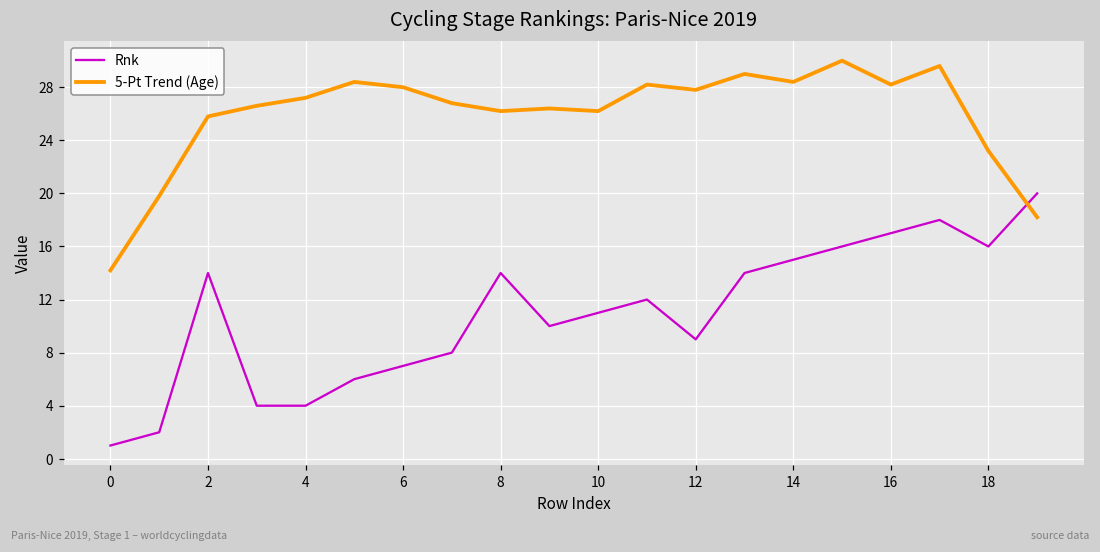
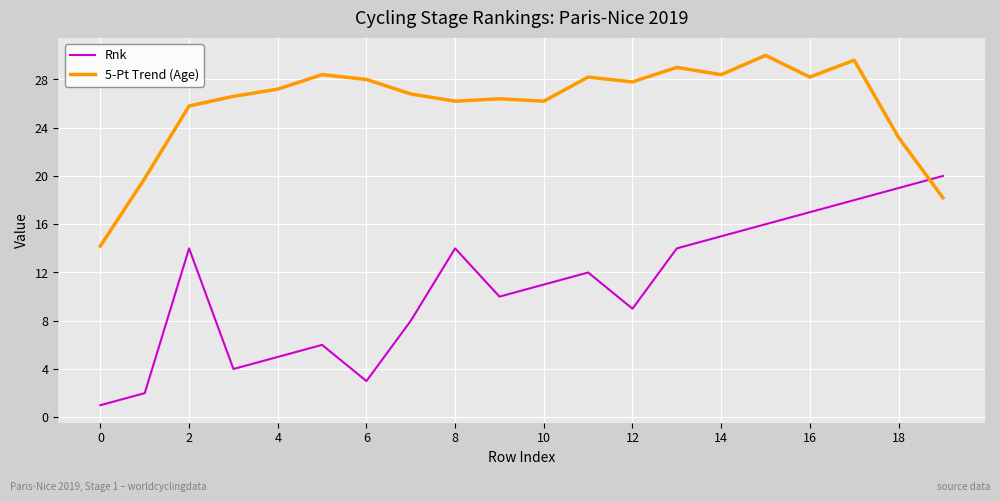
  {
    "Rnk": {
      "0": 1,
      "2": 14,
-     "4": 4,
-     "6": 7,
+     "4": 5,
+     "6": 3,
      "8": 14,
      "10": 11,
      "12": 9,
      "14": 15,
      "16": 17,
-     "18": 16
+     "18": 19
    },
    "5-Pt Trend (Age)": {
      "0": 14,
      "2": 26,
      "4": 27,
      "6": 28,
      "8": 26,
      "10": 26,
      "12": 28,
      "14": 28.4,
      "16": 28,
      "18": 23
    }
  }
